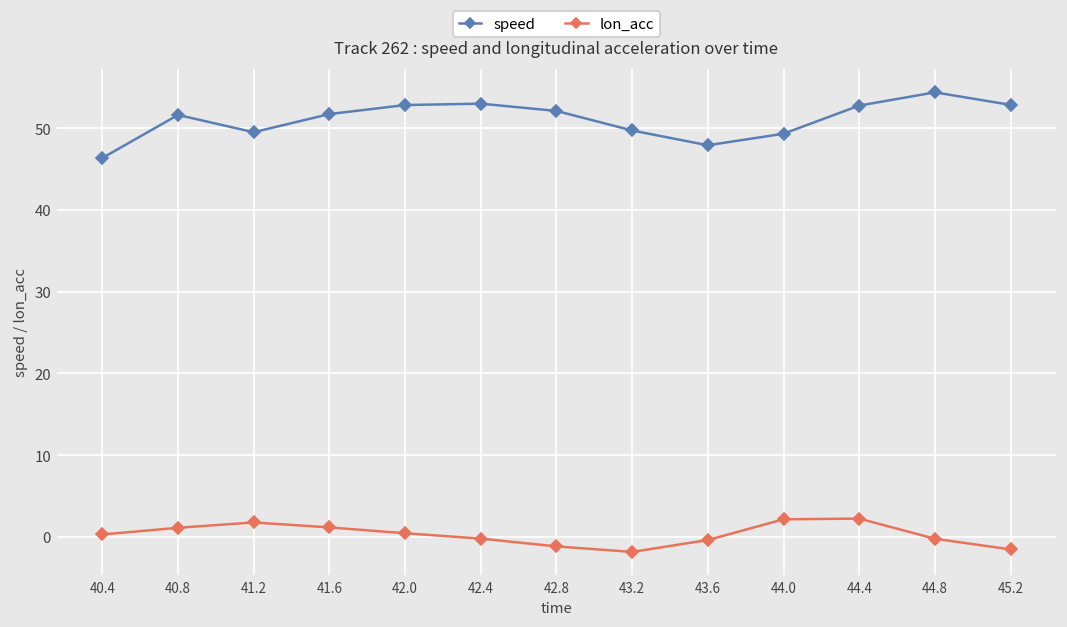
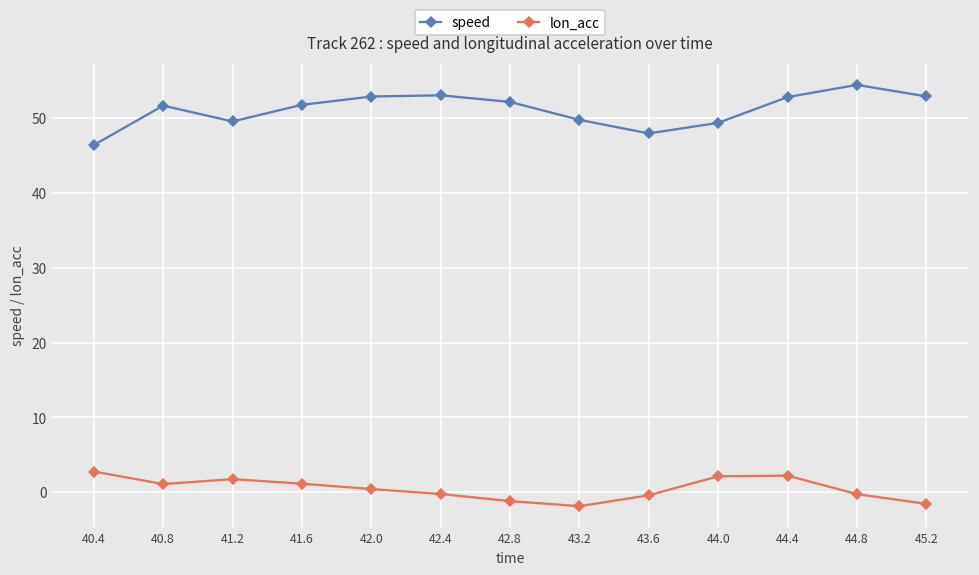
  {
    "speed": {
      "40.4": 46,
      "40.8": 52,
      "41.2": 50,
      "41.6": 52,
      "42.0": 53,
      "42.4": 53,
      "42.8": 52,
      "43.2": 50,
      "43.6": 48,
      "44.0": 49,
      "44.4": 53,
      "44.8": 54,
      "45.2": 53
    },
    "lon_acc": {
-     "40.4": 0,
+     "40.4": 3,
      "40.8": 1,
      "41.2": 2,
      "41.6": 1,
      "42.0": 0,
      "42.4": 0,
      "42.8": -1,
      "43.2": -2,
      "43.6": 0,
      "44.0": 2,
      "44.4": 2,
      "44.8": 0,
      "45.2": -2
    }
  }
